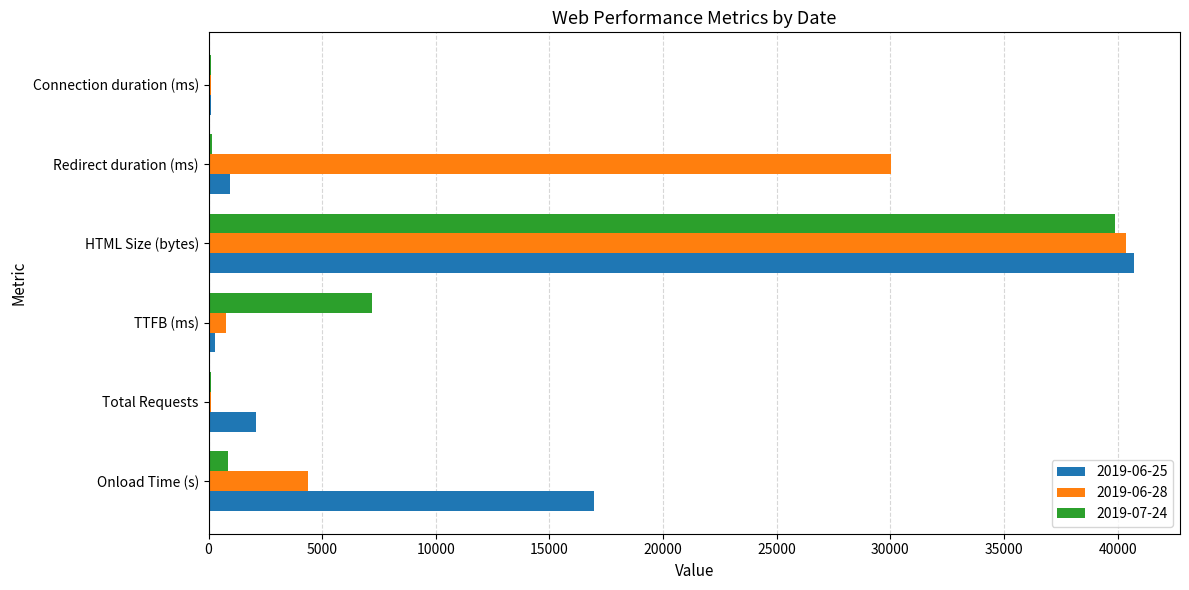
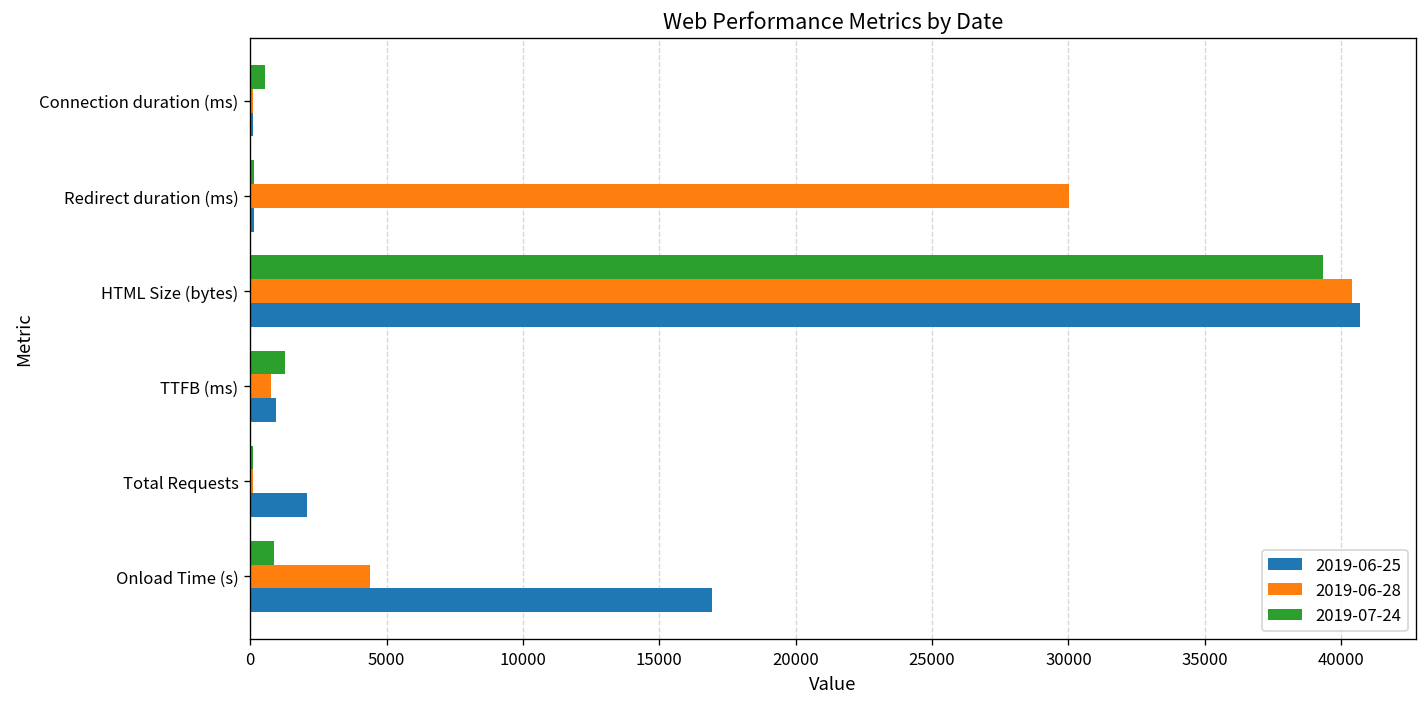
  {
    "2019-06-25": {
      "Connection duration (ms)": 100,
-     "Redirect duration (ms)": 900,
+     "Redirect duration (ms)": 200,
      "HTML Size (bytes)": 40700,
-     "TTFB (ms)": 300,
+     "TTFB (ms)": 900,
      "Total Requests": 2100,
      "Onload Time (s)": 16900
    },
    "2019-06-28": {
      "Connection duration (ms)": 100,
      "Redirect duration (ms)": 30000,
      "HTML Size (bytes)": 40400,
      "TTFB (ms)": 800,
      "Total Requests": 100,
      "Onload Time (s)": 4400
    },
    "2019-07-24": {
-     "Connection duration (ms)": 100,
+     "Connection duration (ms)": 600,
      "Redirect duration (ms)": 200,
-     "HTML Size (bytes)": 39900,
-     "TTFB (ms)": 7200,
+     "HTML Size (bytes)": 39300,
+     "TTFB (ms)": 1300,
      "Total Requests": 100,
      "Onload Time (s)": 900
    }
  }
